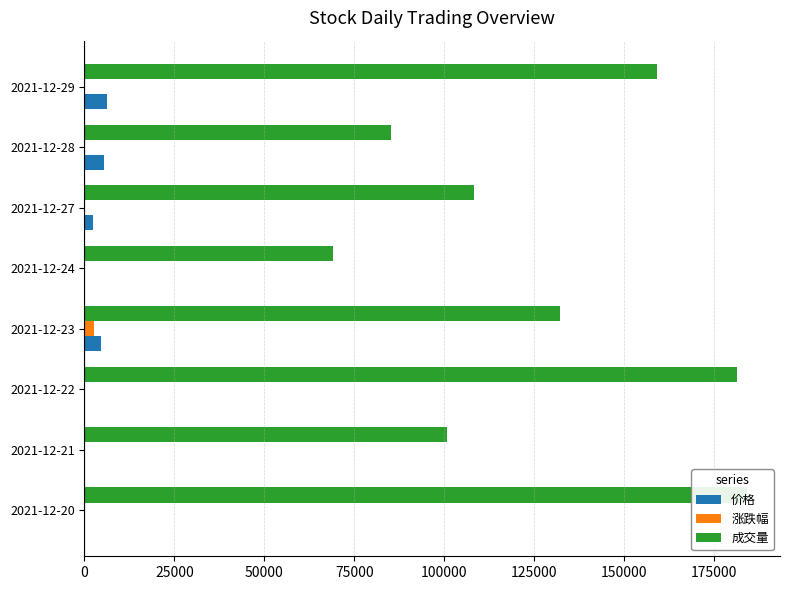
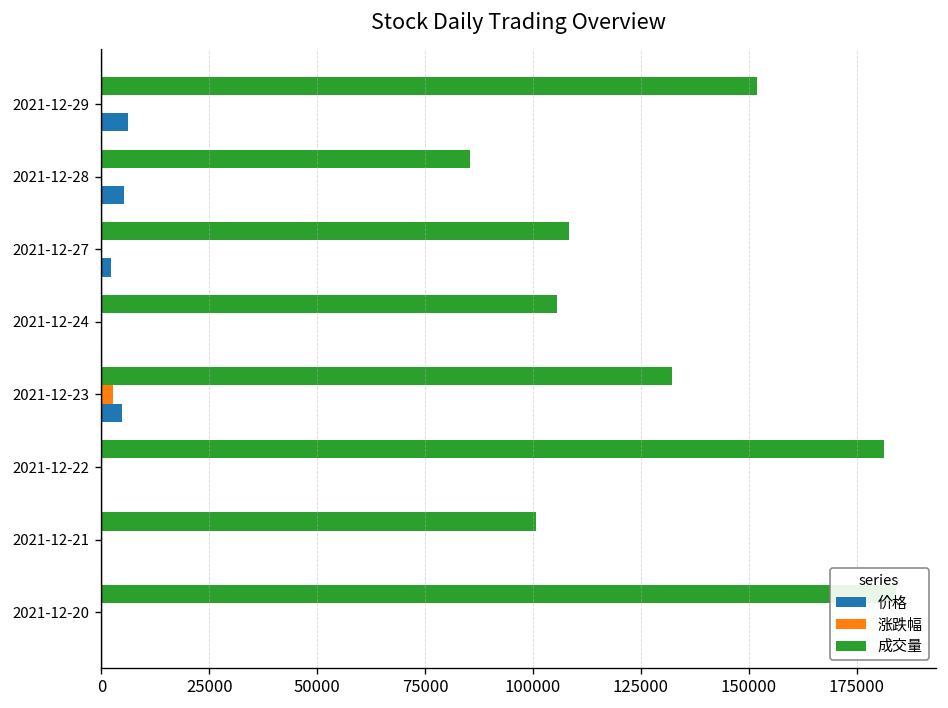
  {
    "价格": {
      "2021-12-29": 6000,
      "2021-12-28": 5000,
      "2021-12-27": 2000,
      "2021-12-23": 5000
    },
    "涨跌幅": {
      "2021-12-23": 3000
    },
    "成交量": {
-     "2021-12-29": 159000,
+     "2021-12-29": 152000,
      "2021-12-28": 85000,
      "2021-12-27": 108000,
-     "2021-12-24": 69000,
+     "2021-12-24": 106000,
      "2021-12-23": 132000,
      "2021-12-22": 181000,
      "2021-12-21": 101000
    }
  }
